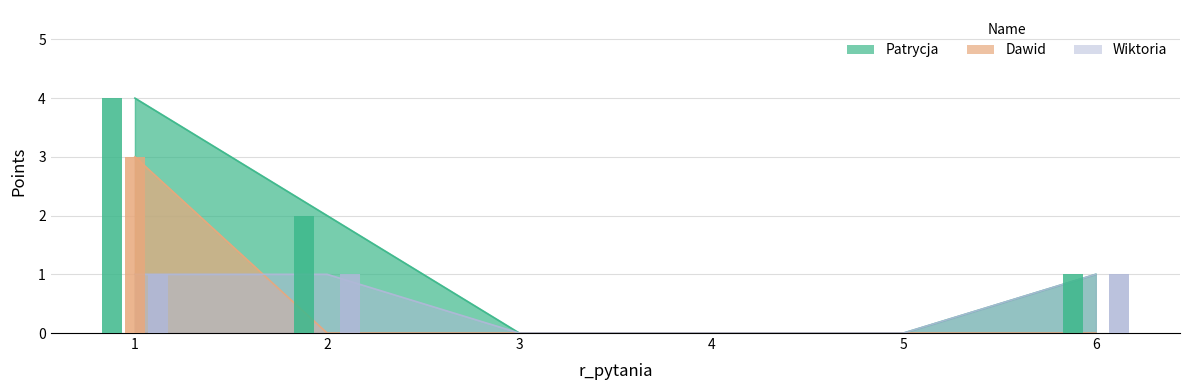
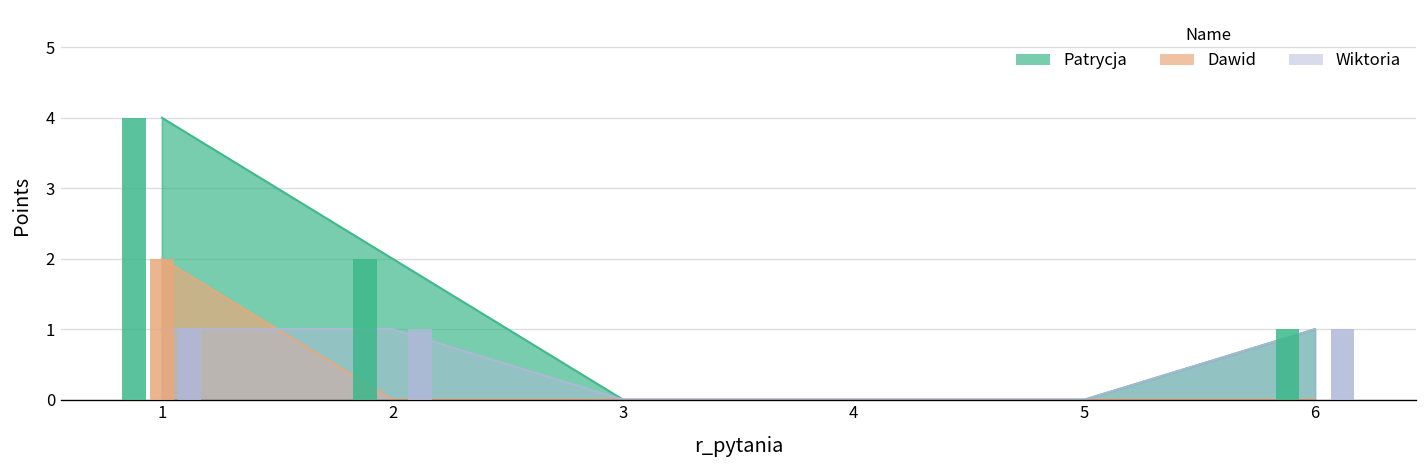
  {
    "Dawid": {
-     "1": 3,
+     "1": 2,
      "2": 0,
      "3": 0,
      "4": 0,
      "5": 0,
      "6": 0
    }
  }
